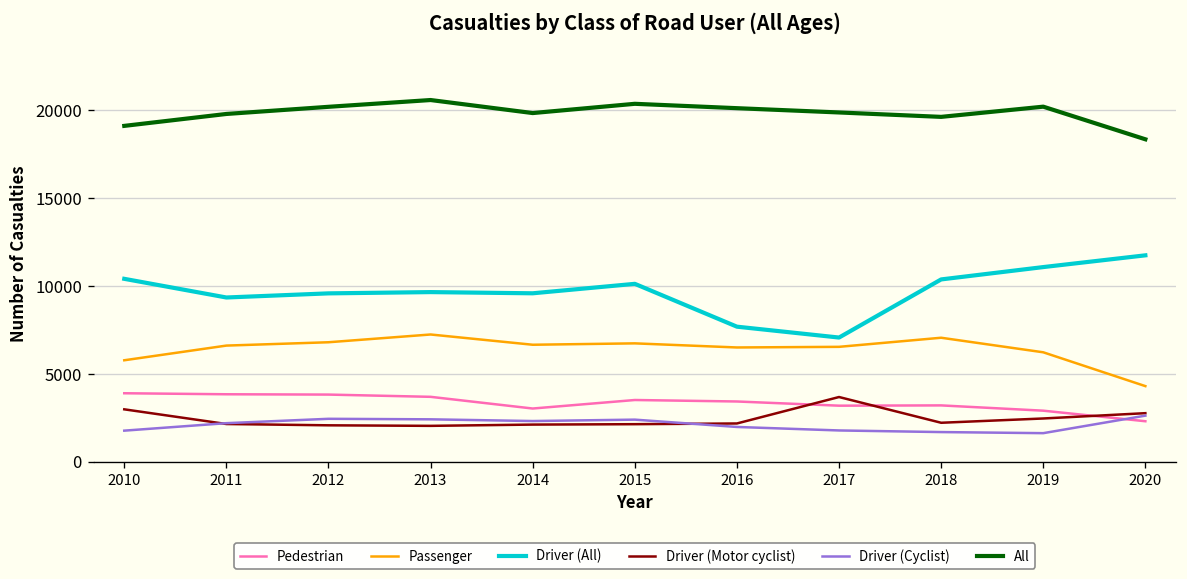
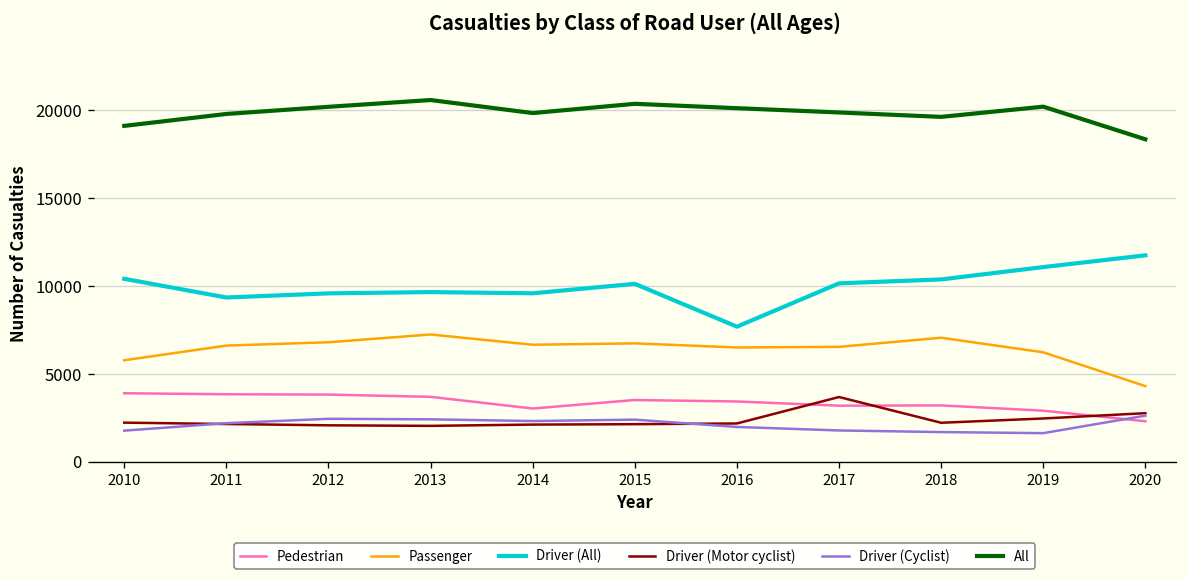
  {
    "Pedestrian": {
      "2010": 3900,
      "2011": 3800,
      "2012": 3800,
      "2013": 3700,
      "2014": 3000,
      "2015": 3500,
      "2016": 3400,
      "2017": 3200,
      "2018": 3200,
      "2019": 2900,
      "2020": 2300
    },
    "Passenger": {
      "2010": 5800,
      "2011": 6600,
      "2012": 6800,
      "2013": 7200,
      "2014": 6700,
      "2015": 6700,
      "2016": 6500,
      "2017": 6500,
      "2018": 7100,
      "2019": 6200,
      "2020": 4300
    },
    "Driver (All)": {
      "2010": 10400,
      "2011": 9400,
      "2012": 9600,
      "2013": 9700,
      "2014": 9600,
      "2015": 10100,
      "2016": 7700,
-     "2017": 7100,
+     "2017": 10200,
      "2018": 10400,
      "2019": 11100,
      "2020": 11800
    },
    "Driver (Motor cyclist)": {
-     "2010": 3000,
+     "2010": 2200,
      "2012": 2100,
      "2013": 2000,
      "2014": 2100,
      "2015": 2100,
      "2016": 2200,
      "2017": 3700,
      "2018": 2200,
      "2019": 2500
    },
    "Driver (Cyclist)": {
      "2010": 1800,
      "2012": 2400,
      "2013": 2400,
      "2014": 2300,
      "2015": 2400,
      "2016": 2000,
      "2017": 1800,
      "2018": 1700,
      "2019": 1600
    },
    "All": {
      "2010": 19100,
      "2011": 19800,
      "2012": 20200,
      "2013": 20600,
      "2014": 19900,
      "2015": 20400,
      "2016": 20100,
      "2017": 19900,
      "2018": 19600,
      "2019": 20200,
      "2020": 18400
    }
  }
